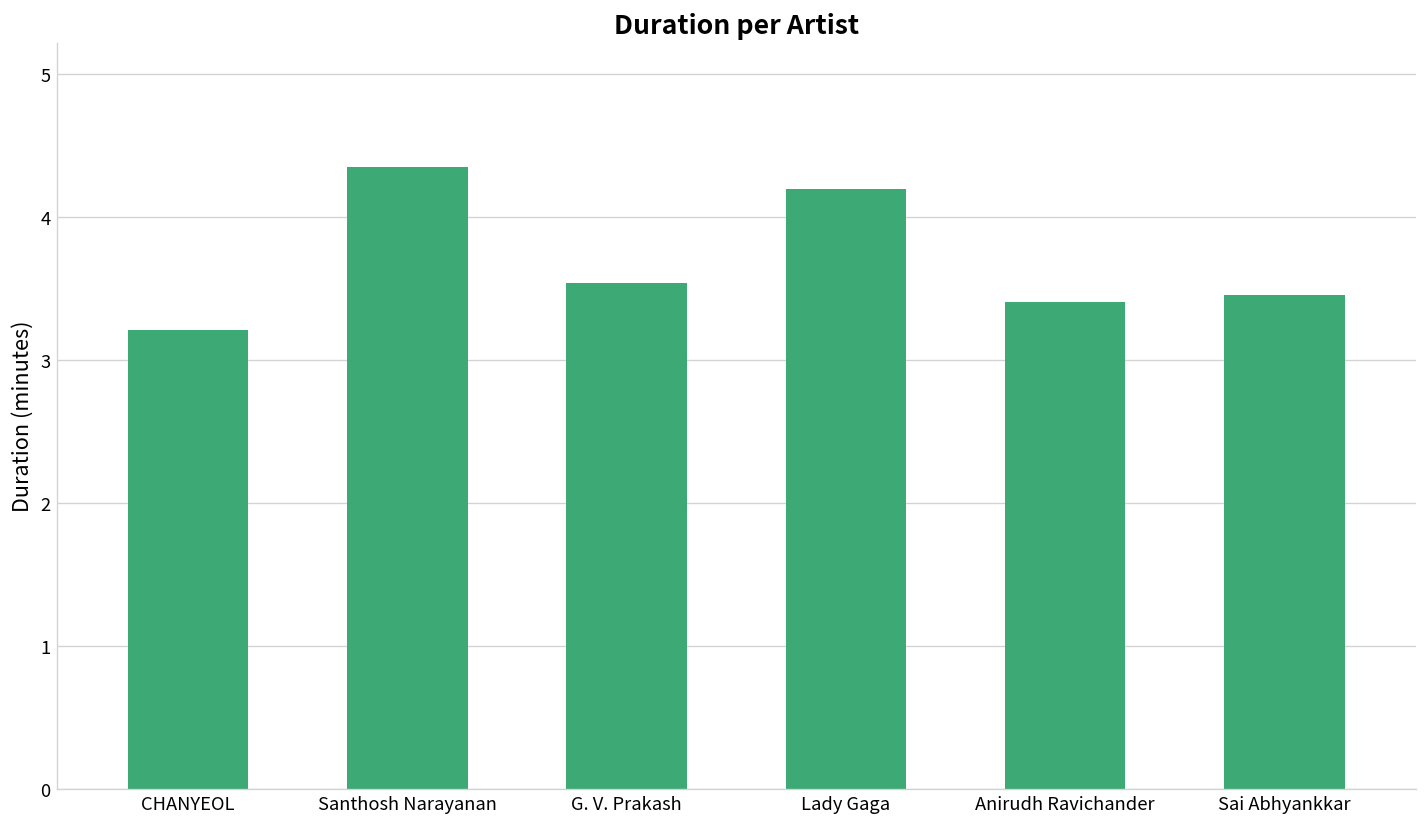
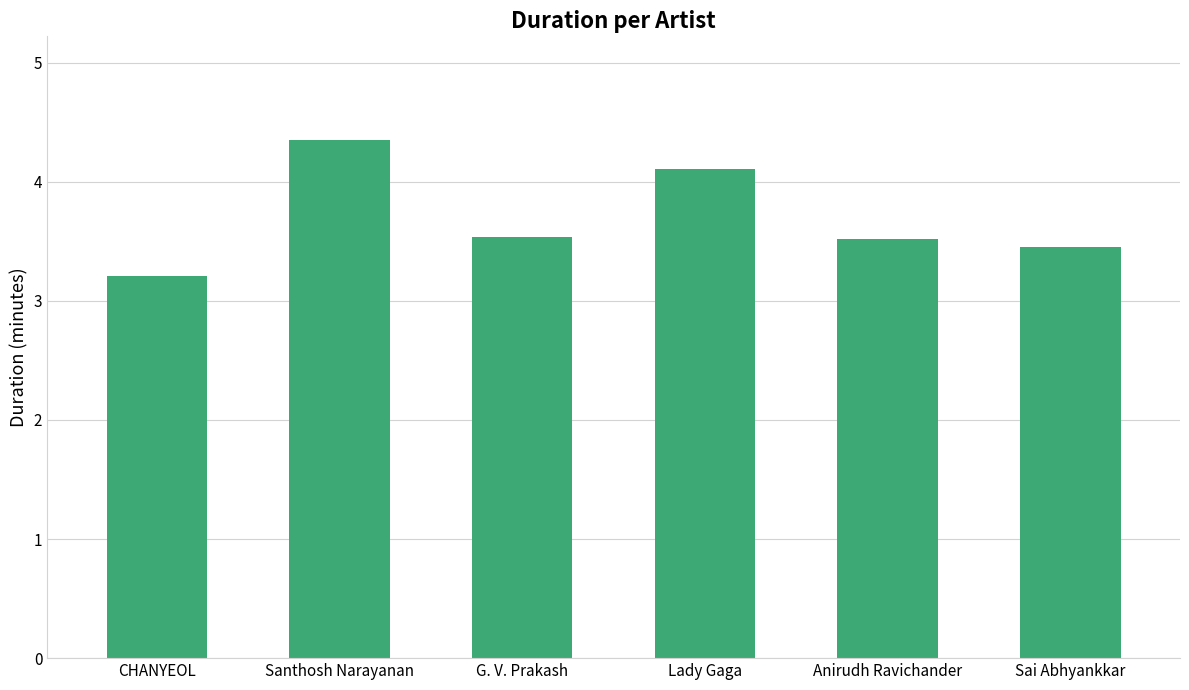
  {
    "CHANYEOL": 3.21,
    "Santhosh Narayanan": 4.35,
    "G. V. Prakash": 3.54,
-   "Lady Gaga": 4.19,
-   "Anirudh Ravichander": 3.41,
+   "Lady Gaga": 4.11,
+   "Anirudh Ravichander": 3.52,
    "Sai Abhyankkar": 3.45
  }
